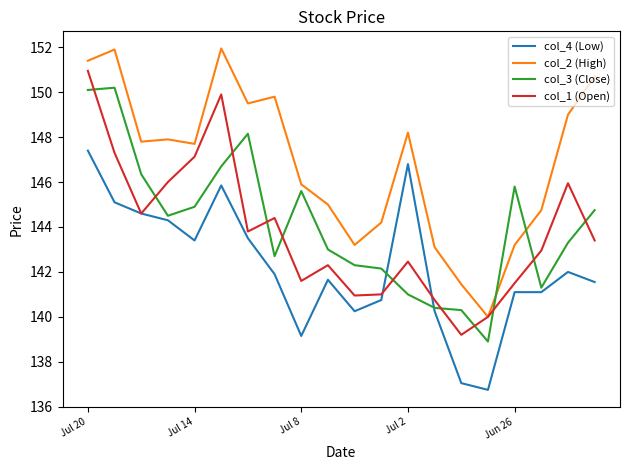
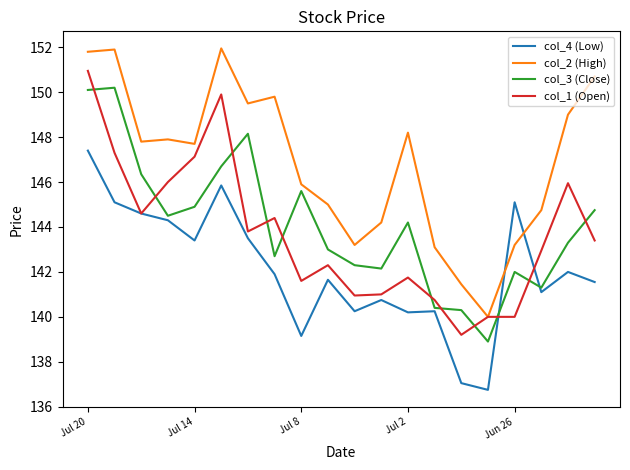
  {
    "col_4 (Low)": {
      "Jul 20": 147.4,
      "Jul 14": 143.4,
      "Jul 8": 139.2,
-     "Jul 2": 146.8,
-     "Jun 26": 141.1
+     "Jul 2": 140.2,
+     "Jun 26": 145.1
    },
    "col_2 (High)": {
-     "Jul 20": 151.4,
+     "Jul 20": 151.8,
      "Jul 14": 147.7,
      "Jul 8": 145.9,
      "Jul 2": 148.2,
      "Jun 26": 143.2
    },
    "col_3 (Close)": {
      "Jul 20": 150.1,
      "Jul 14": 144.9,
      "Jul 8": 145.6,
-     "Jul 2": 141.0,
-     "Jun 26": 145.8
+     "Jul 2": 144.2,
+     "Jun 26": 142.0
    },
    "col_1 (Open)": {
      "Jul 20": 151.0,
      "Jul 14": 147.1,
      "Jul 8": 141.6,
-     "Jul 2": 142.5,
-     "Jun 26": 141.5
+     "Jul 2": 141.8,
+     "Jun 26": 140.0
    }
  }
